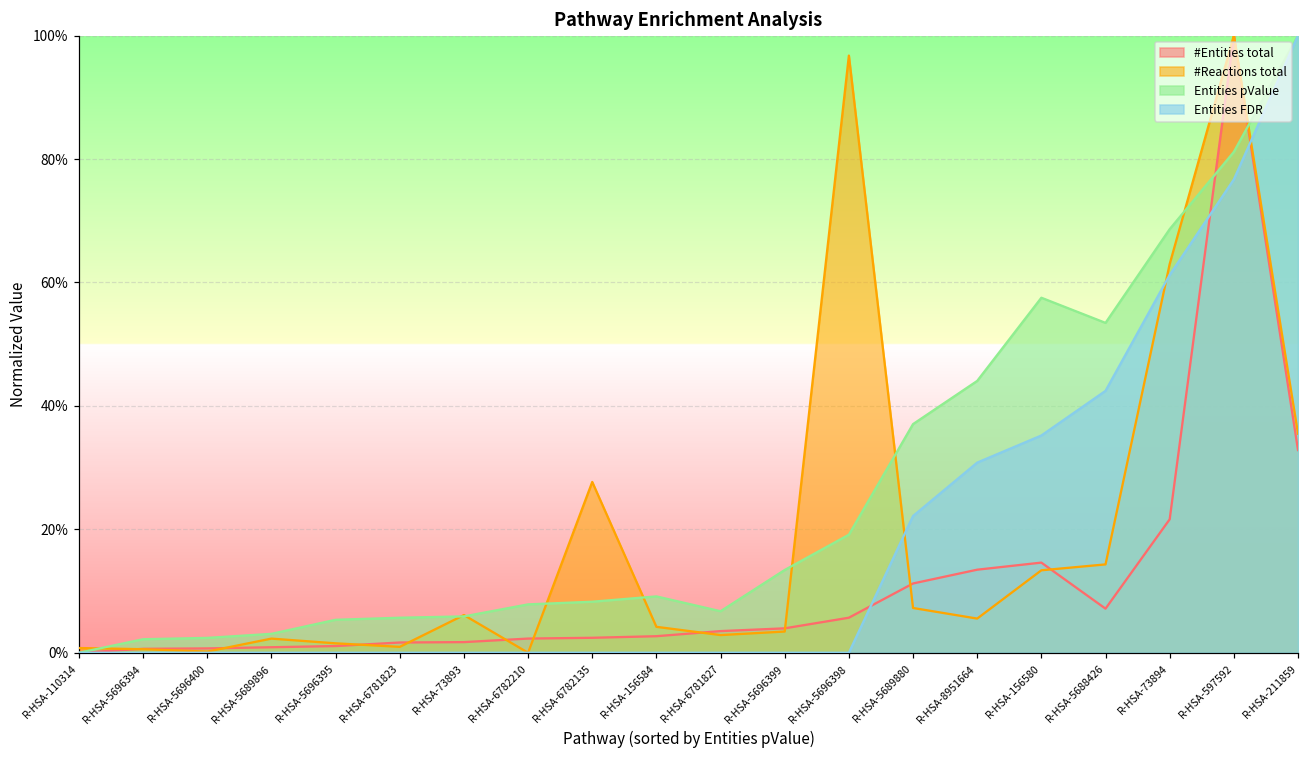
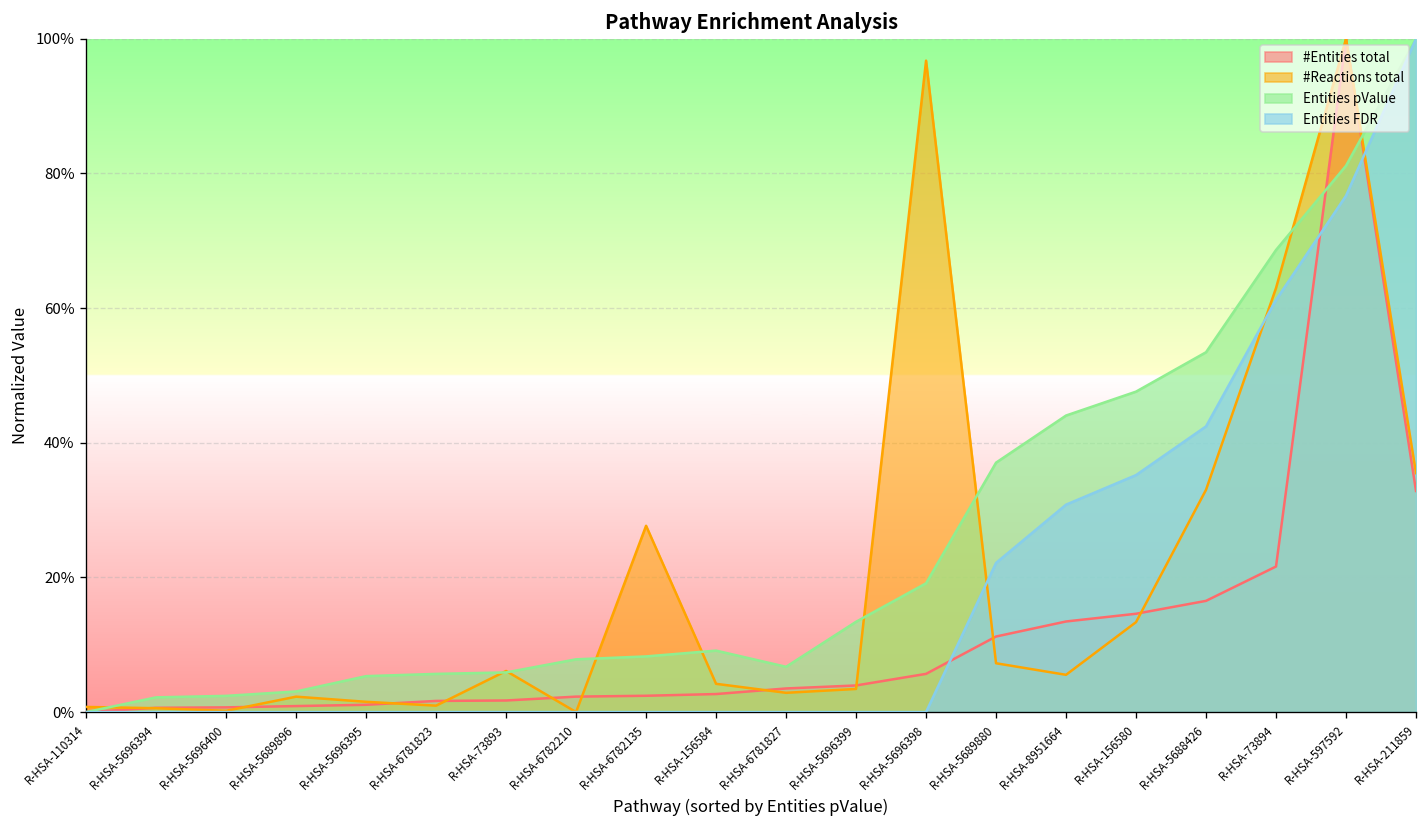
  {
    "#Entities total": {
      "R-HSA-5696400": "1%",
      "R-HSA-5689896": "1%",
      "R-HSA-6781823": "2%",
      "R-HSA-73893": "2%",
      "R-HSA-6782210": "2%",
      "R-HSA-6782135": "2%",
      "R-HSA-156584": "3%",
      "R-HSA-6781827": "4%",
      "R-HSA-5696399": "4%",
      "R-HSA-5696398": "6%",
      "R-HSA-5689880": "11%",
      "R-HSA-8951664": "13%",
      "R-HSA-156580": "15%",
-     "R-HSA-5688426": "7%",
+     "R-HSA-5688426": "17%",
      "R-HSA-73894": "22%",
      "R-HSA-211859": "33%"
    },
    "#Reactions total": {
      "R-HSA-110314": "1%",
      "R-HSA-5689896": "2%",
      "R-HSA-6781823": "1%",
      "R-HSA-6782135": "28%",
      "R-HSA-156584": "4%",
      "R-HSA-6781827": "3%",
      "R-HSA-5696399": "3%",
      "R-HSA-5696398": "97%",
      "R-HSA-5689880": "7%",
      "R-HSA-8951664": "6%",
      "R-HSA-156580": "13%",
-     "R-HSA-5688426": "14%",
+     "R-HSA-5688426": "33%",
      "R-HSA-73894": "63%",
      "R-HSA-211859": "35%"
    },
    "Entities pValue": {
      "R-HSA-5696394": "2%",
      "R-HSA-5696400": "2%",
      "R-HSA-5689896": "3%",
      "R-HSA-5696395": "5%",
      "R-HSA-6781823": "6%",
      "R-HSA-6782210": "8%",
      "R-HSA-6782135": "8%",
      "R-HSA-156584": "9%",
      "R-HSA-6781827": "7%",
      "R-HSA-5696399": "13%",
      "R-HSA-5696398": "19%",
      "R-HSA-5689880": "37%",
      "R-HSA-8951664": "44%",
-     "R-HSA-156580": "58%",
+     "R-HSA-156580": "48%",
      "R-HSA-5688426": "53%",
      "R-HSA-73894": "69%",
      "R-HSA-597592": "81%"
    },
    "Entities FDR": {
      "R-HSA-5696394": "0%",
      "R-HSA-5689896": "0%",
      "R-HSA-5696395": "0%",
      "R-HSA-6781823": "0%",
      "R-HSA-73893": "0%",
      "R-HSA-6782135": "0%",
      "R-HSA-156584": "0%",
      "R-HSA-6781827": "0%",
      "R-HSA-5696399": "0%",
      "R-HSA-5696398": "0%",
      "R-HSA-5689880": "22%",
      "R-HSA-8951664": "31%",
      "R-HSA-156580": "35%",
      "R-HSA-5688426": "42%",
      "R-HSA-73894": "61%",
      "R-HSA-597592": "77%"
    }
  }
